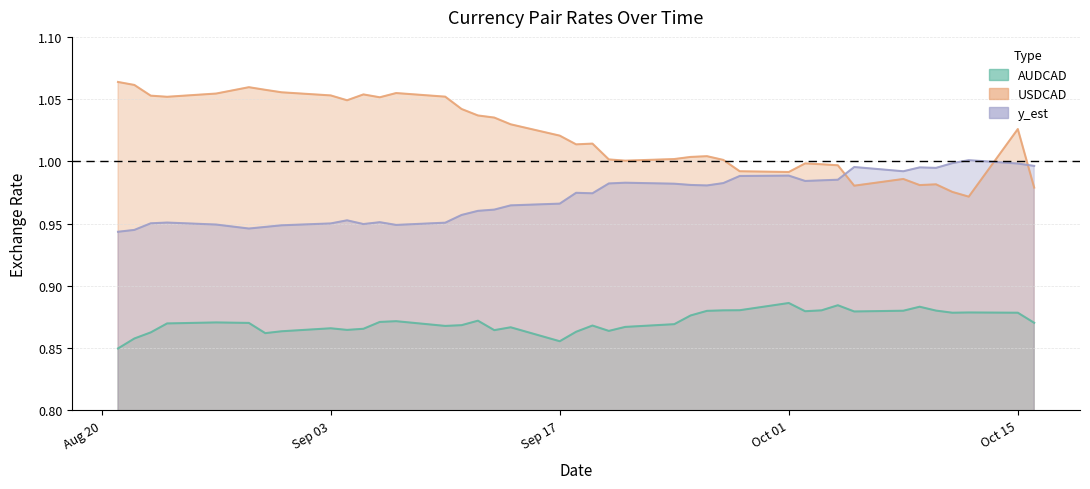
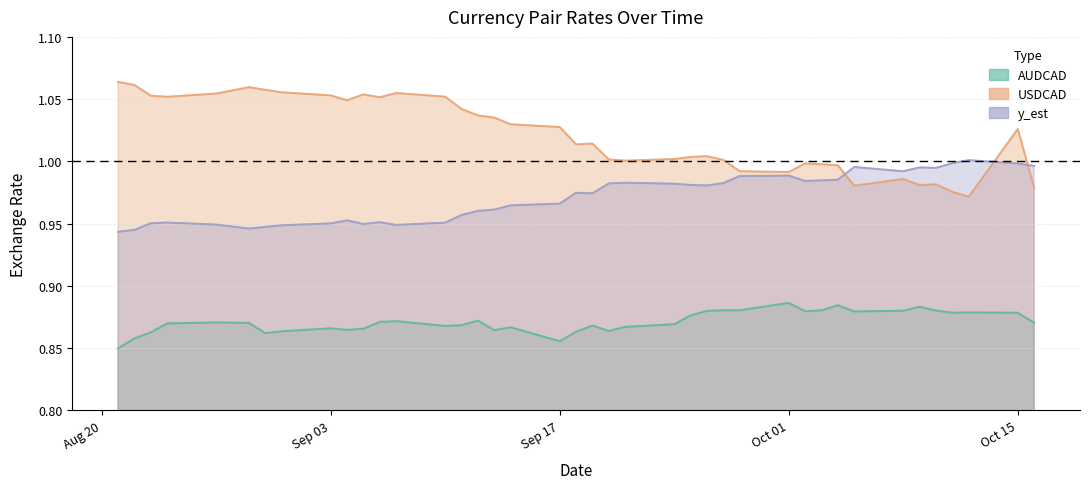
  {
    "USDCAD": {
      "Sep 03": 1.053,
-     "Sep 17": 1.021,
+     "Sep 17": 1.028,
      "Oct 01": 0.992,
      "Oct 15": 1.026
    }
  }
